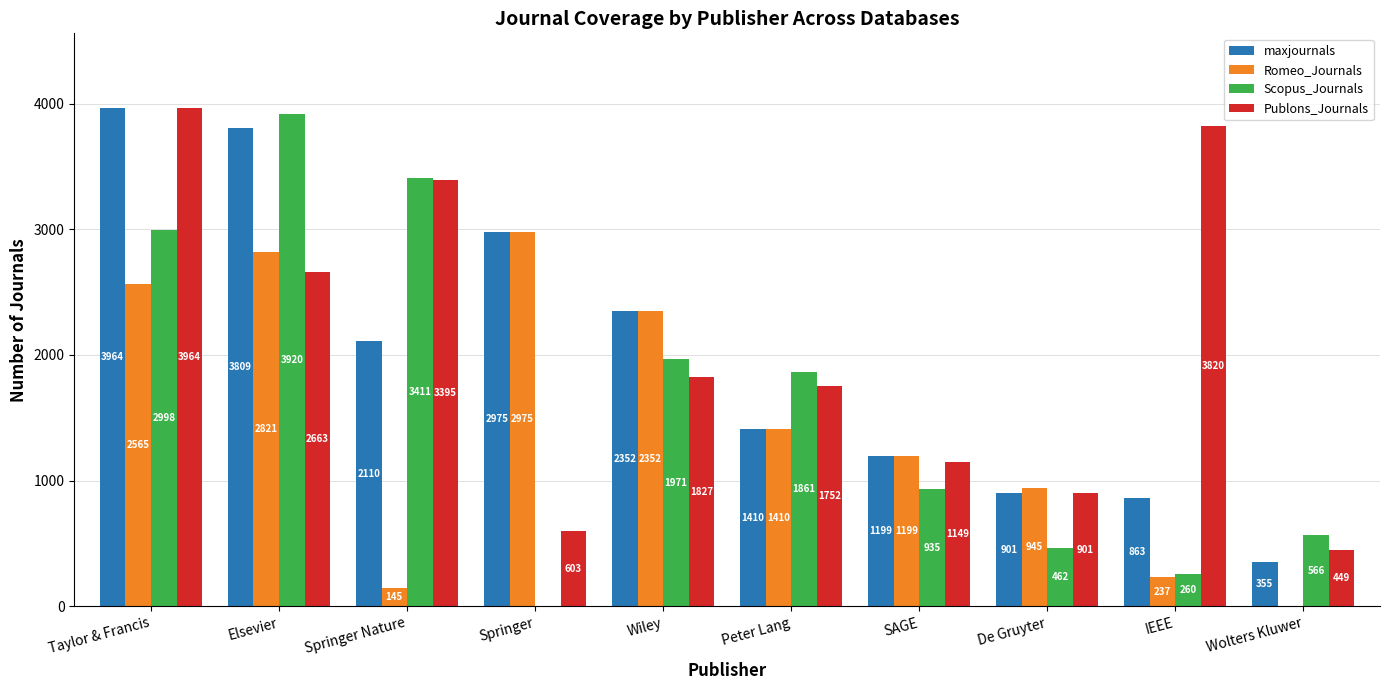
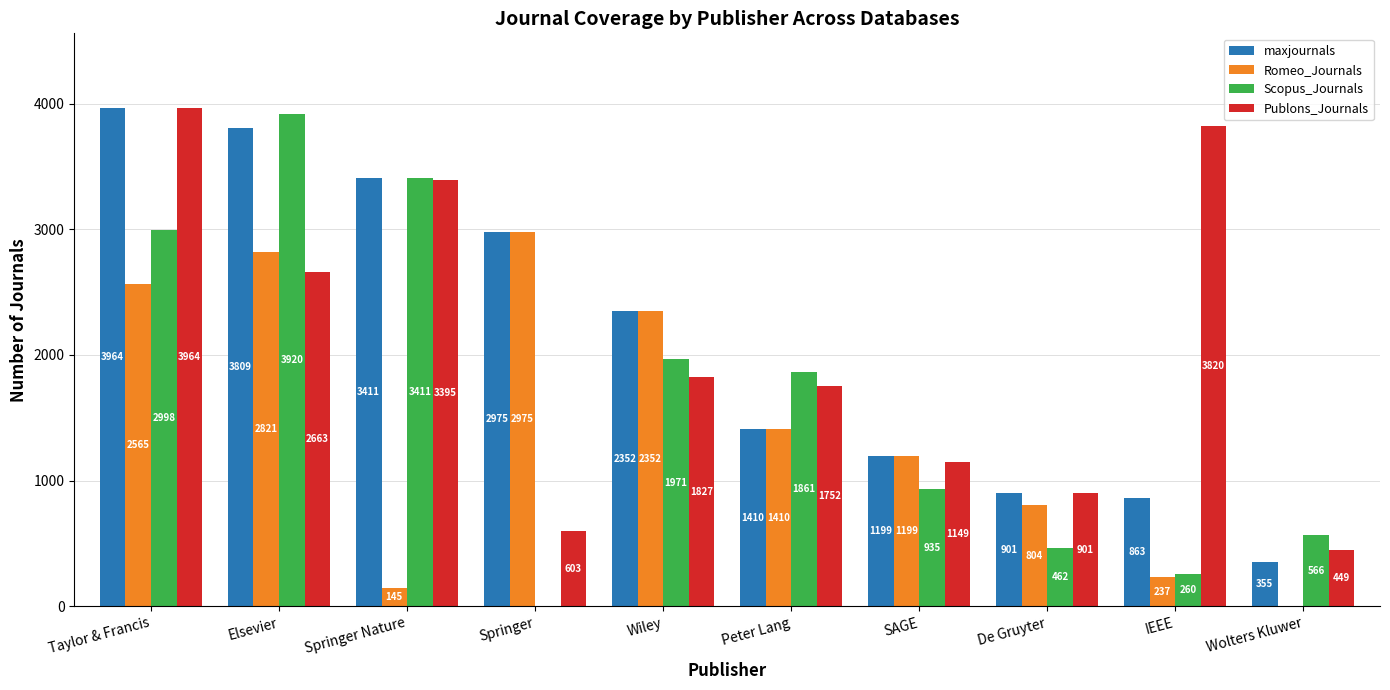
  {
    "maxjournals": {
      "Taylor & Francis": 3964,
      "Elsevier": 3809,
-     "Springer Nature": 2110,
+     "Springer Nature": 3411,
      "Springer": 2975,
      "Wiley": 2352,
      "Peter Lang": 1410,
      "SAGE": 1199,
      "De Gruyter": 901,
      "IEEE": 863,
      "Wolters Kluwer": 355
    },
    "Romeo_Journals": {
      "Taylor & Francis": 2565,
      "Elsevier": 2821,
      "Springer Nature": 145,
      "Springer": 2975,
      "Wiley": 2352,
      "Peter Lang": 1410,
      "SAGE": 1199,
-     "De Gruyter": 945,
+     "De Gruyter": 804,
      "IEEE": 237
    },
    "Scopus_Journals": {
      "Taylor & Francis": 2998,
      "Elsevier": 3920,
      "Springer Nature": 3411,
      "Wiley": 1971,
      "Peter Lang": 1861,
      "SAGE": 935,
      "De Gruyter": 462,
      "IEEE": 260,
      "Wolters Kluwer": 566
    },
    "Publons_Journals": {
      "Taylor & Francis": 3964,
      "Elsevier": 2663,
      "Springer Nature": 3395,
      "Springer": 603,
      "Wiley": 1827,
      "Peter Lang": 1752,
      "SAGE": 1149,
      "De Gruyter": 901,
      "IEEE": 3820,
      "Wolters Kluwer": 449
    }
  }
